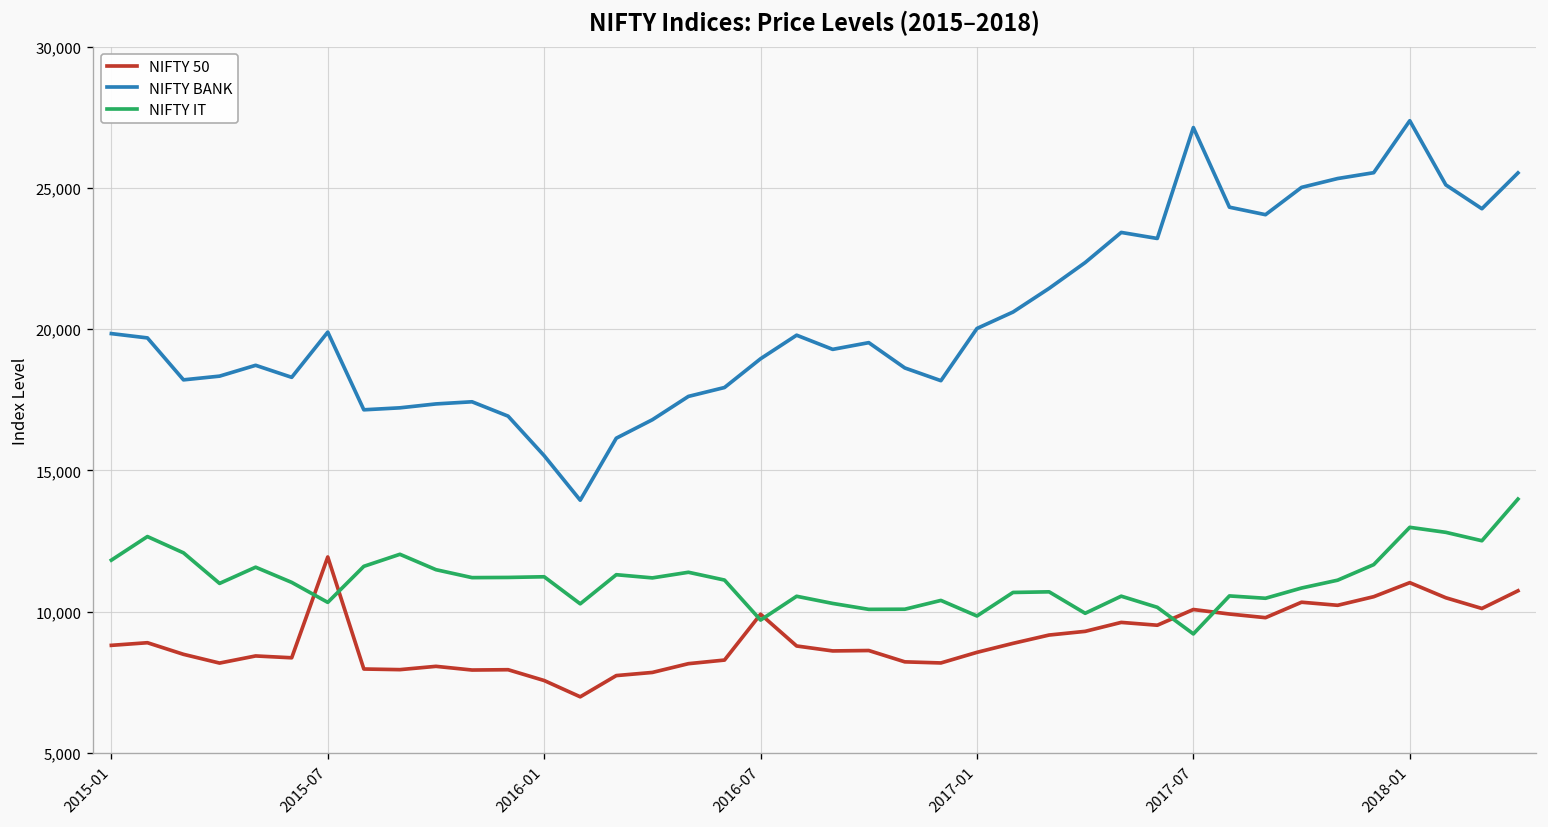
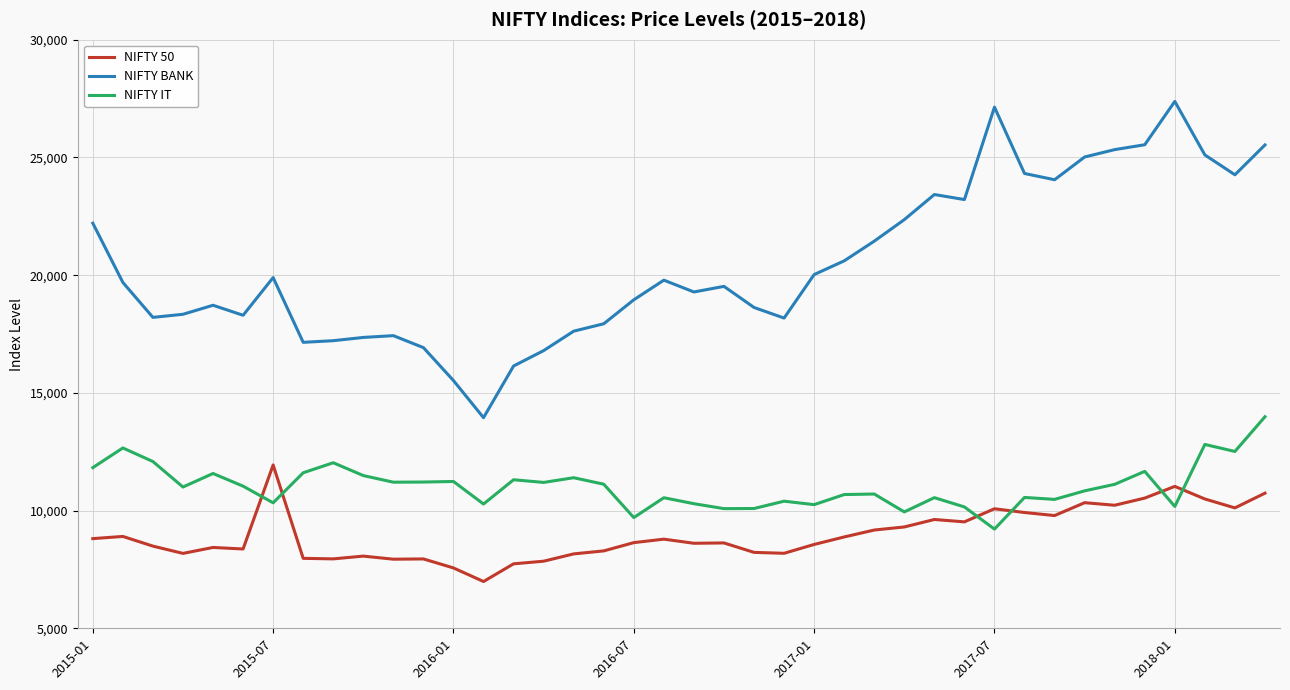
  {
    "NIFTY 50": {
      "2015-01": "8,800",
      "2015-07": "11,900",
      "2016-01": "7,600",
-     "2016-07": "9,900",
+     "2016-07": "8,600",
      "2017-01": "8,600",
      "2017-07": "10,100",
      "2018-01": "11,000"
    },
    "NIFTY BANK": {
-     "2015-01": "19,800",
+     "2015-01": "22,200",
      "2015-07": "19,900",
      "2016-01": "15,500",
      "2016-07": "19,000",
      "2017-01": "20,000",
      "2017-07": "27,100",
      "2018-01": "27,400"
    },
    "NIFTY IT": {
      "2015-01": "11,800",
      "2015-07": "10,300",
      "2016-01": "11,200",
      "2016-07": "9,700",
-     "2017-01": "9,800",
+     "2017-01": "10,300",
      "2017-07": "9,200",
-     "2018-01": "13,000"
+     "2018-01": "10,200"
    }
  }
